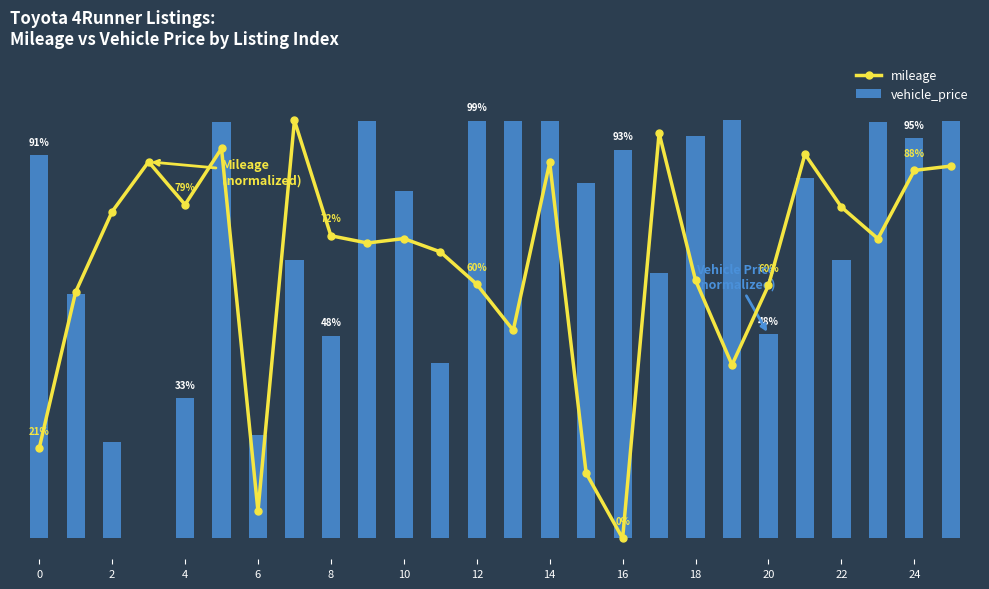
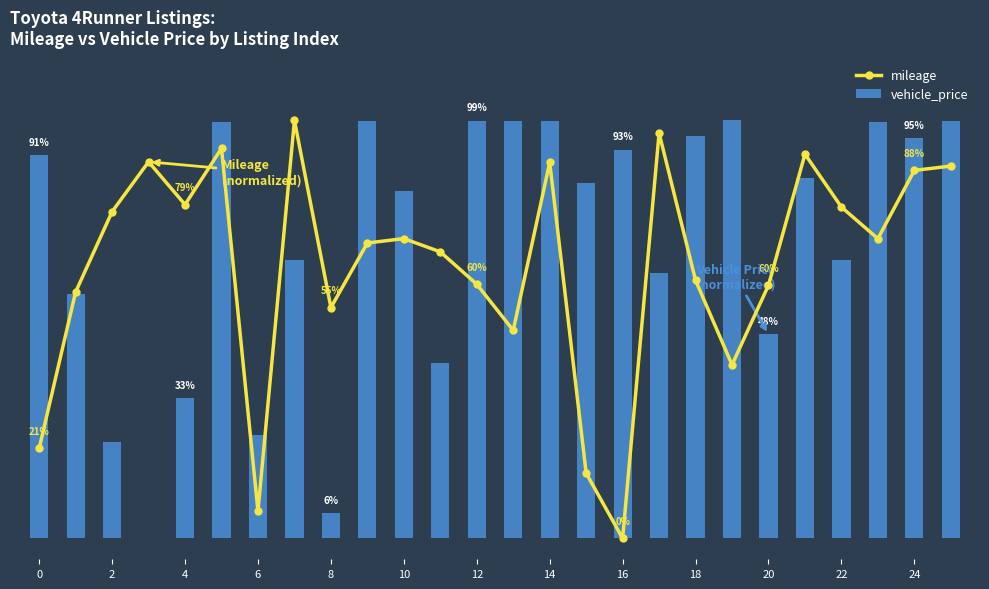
  {
    "mileage": {
-     "8": "72%",
+     "8": "55%",
      "16": "0%",
      "24": "88%"
    },
    "vehicle_price": {
-     "8": "48%",
+     "8": "6%",
      "16": "93%"
    }
  }
